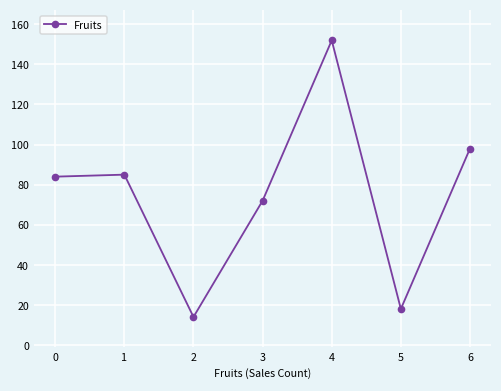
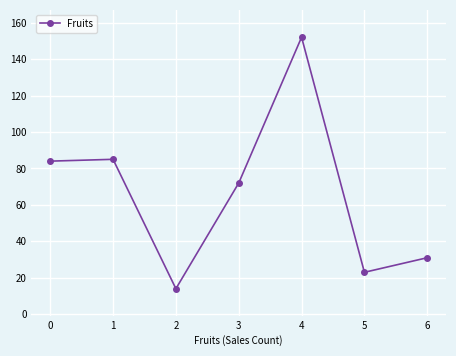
  {
    "0": 84,
    "1": 85,
    "2": 14,
    "3": 72,
    "4": 152,
-   "5": 18,
-   "6": 98
+   "5": 23,
+   "6": 31
  }
